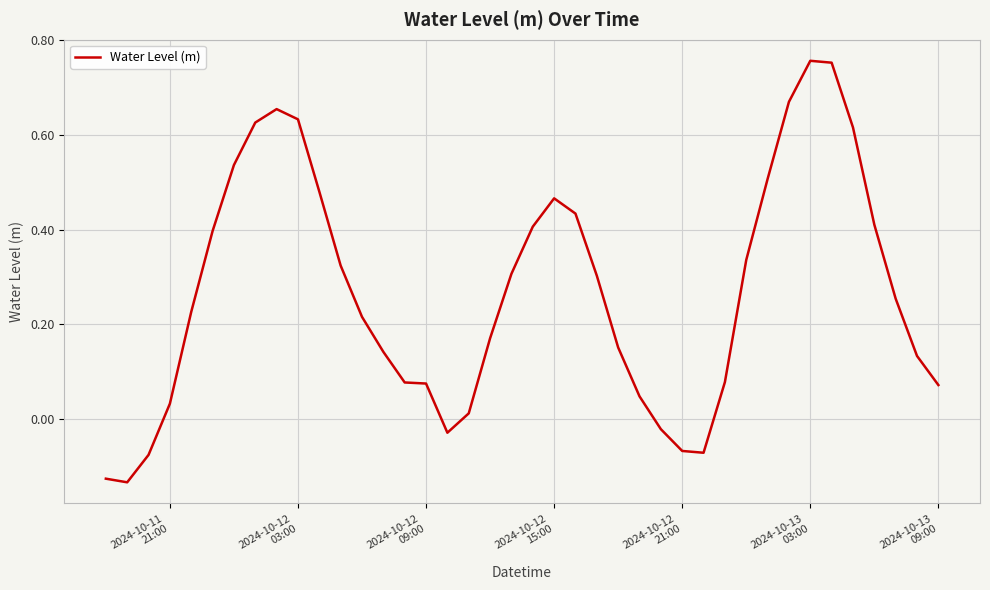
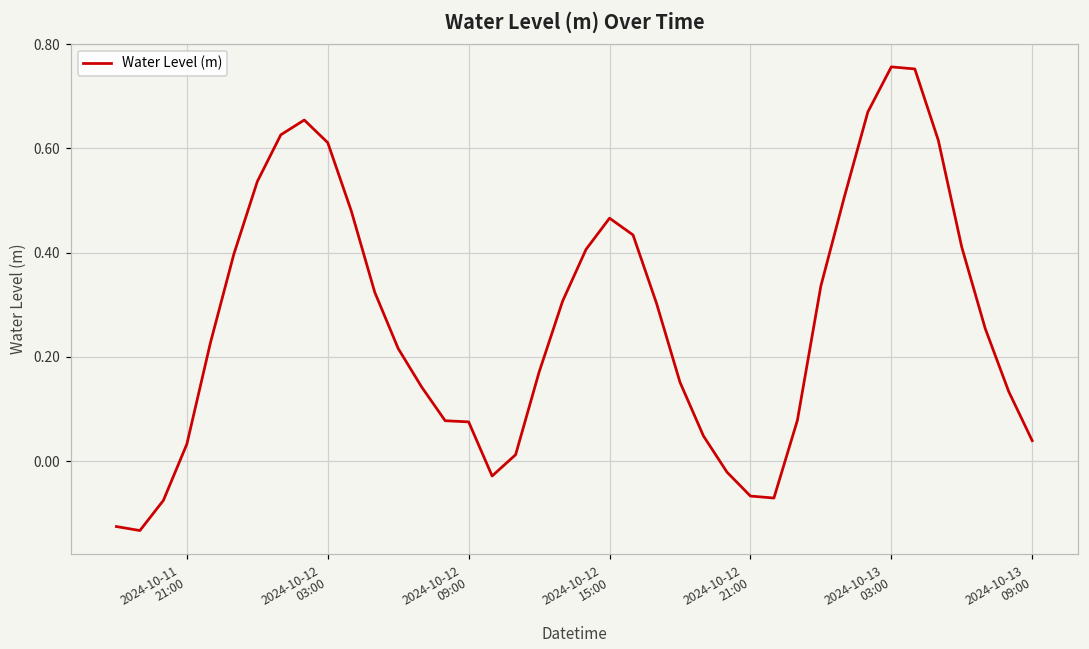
  {
    "2024-10-11 21:00": 0.03,
-   "2024-10-12 03:00": 0.63,
+   "2024-10-12 03:00": 0.61,
    "2024-10-12 09:00": 0.08,
    "2024-10-12 15:00": 0.47,
    "2024-10-12 21:00": -0.07,
    "2024-10-13 03:00": 0.76,
-   "2024-10-13 09:00": 0.07
+   "2024-10-13 09:00": 0.04
  }
